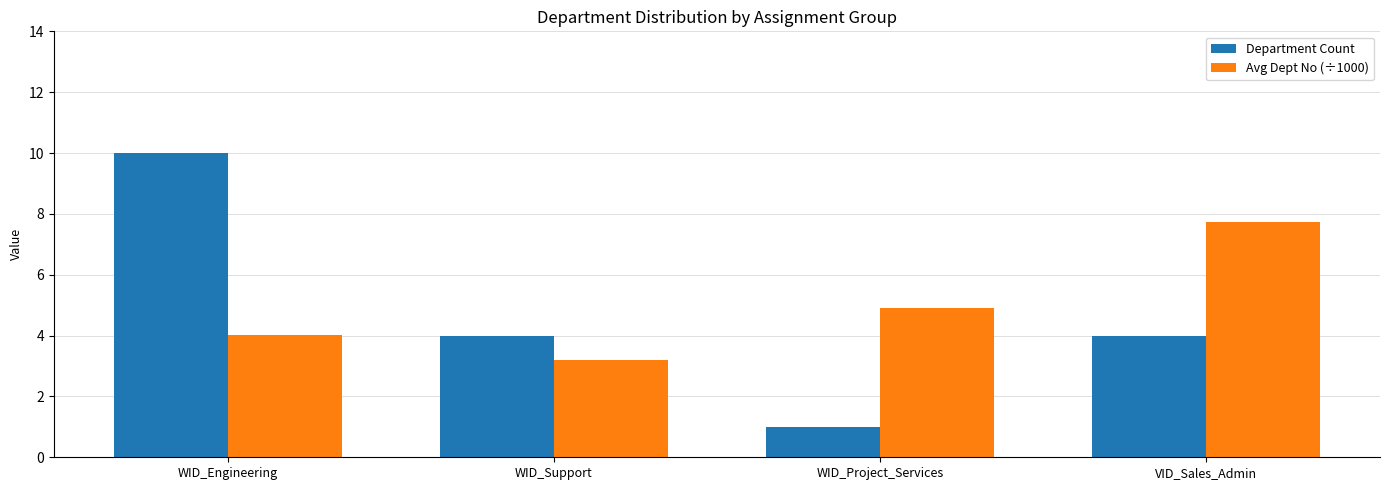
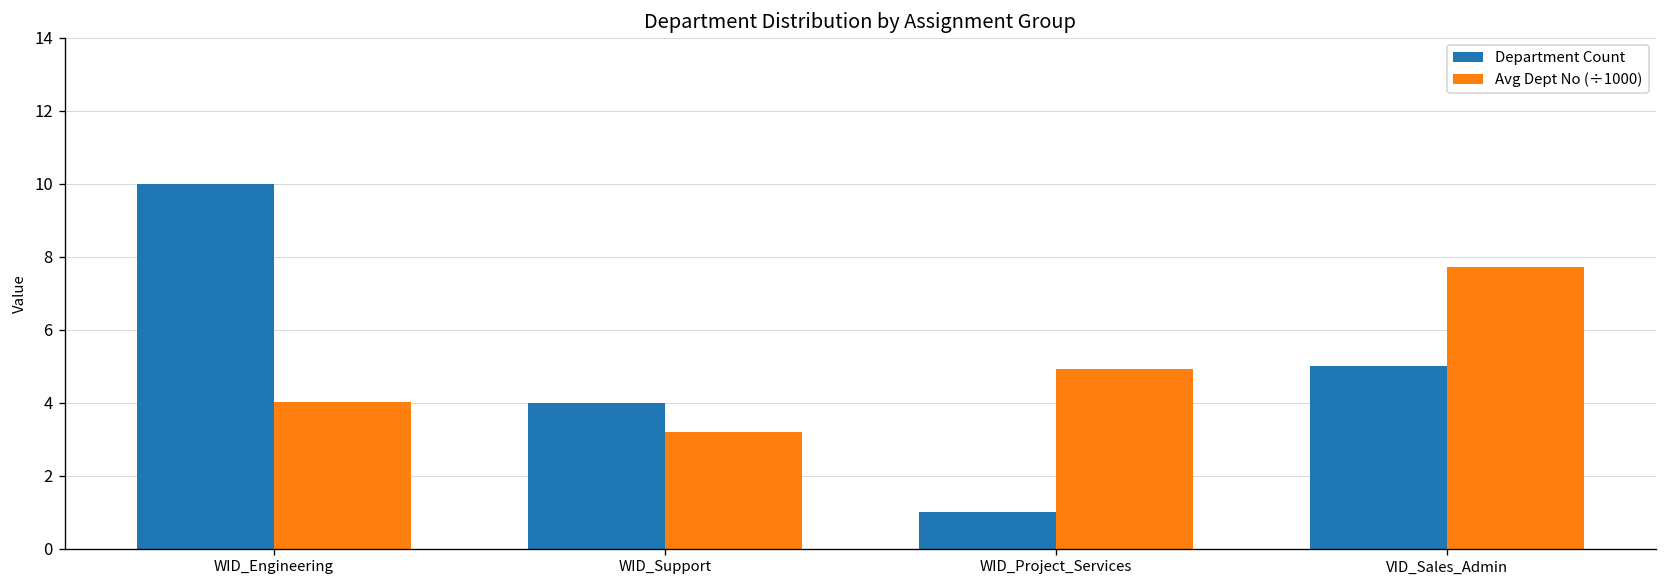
  {
    "Department Count": {
      "WID_Engineering": 10,
      "WID_Support": 4,
      "WID_Project_Services": 1,
-     "VID_Sales_Admin": 4
+     "VID_Sales_Admin": 5
    },
    "Avg Dept No (÷1000)": {
      "WID_Engineering": 4,
      "WID_Support": 3.2,
      "WID_Project_Services": 5,
      "VID_Sales_Admin": 7.7
    }
  }
